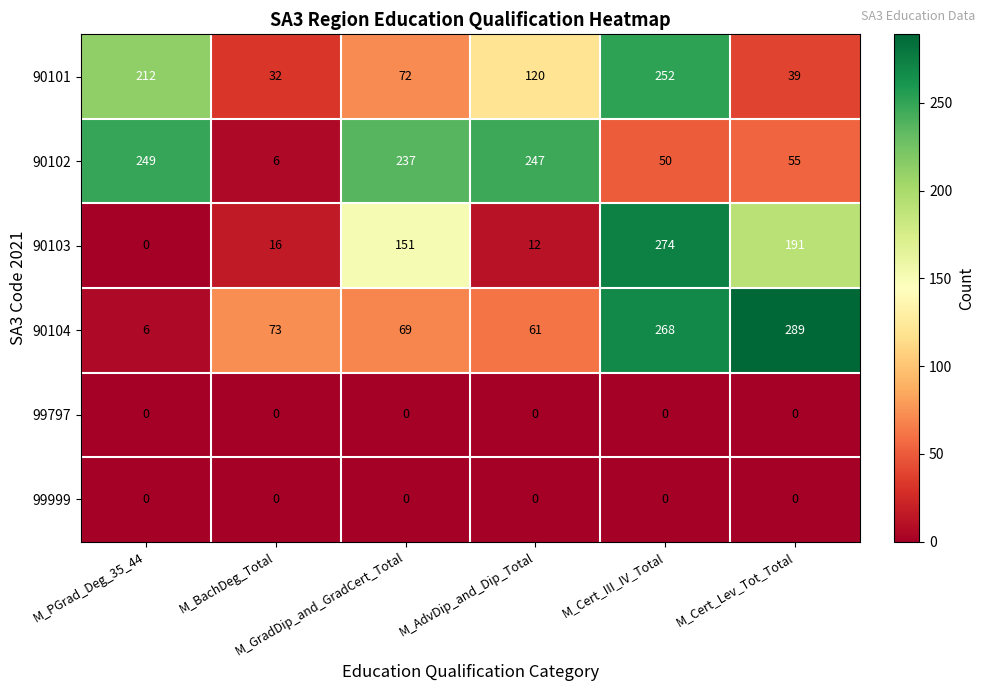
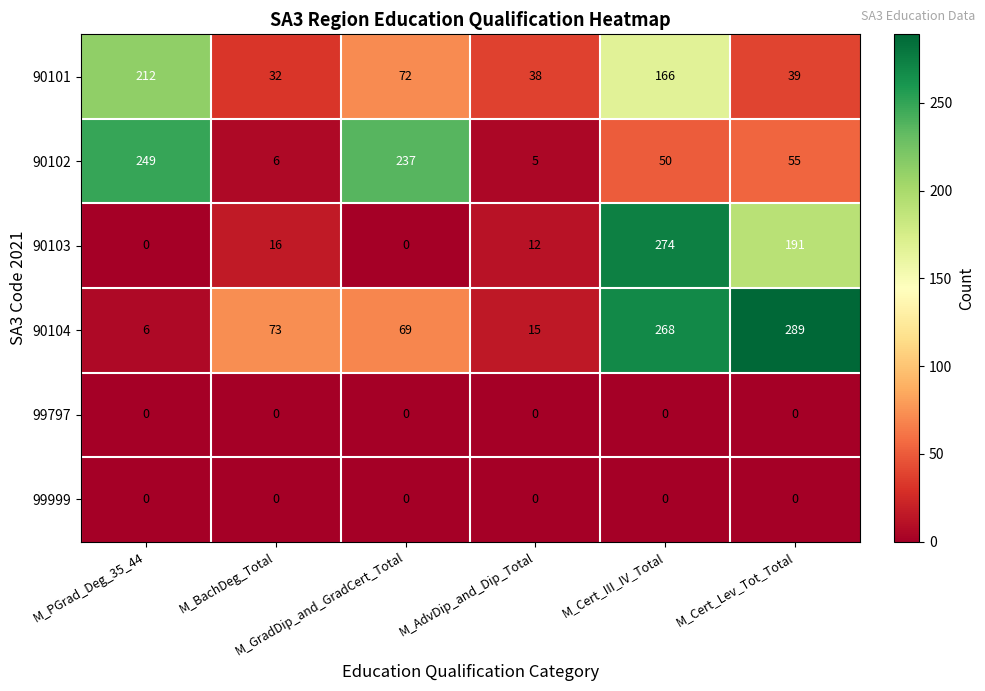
  {
    "90101": {
      "M_PGrad_Deg_35_44": 212,
      "M_BachDeg_Total": 32,
      "M_GradDip_and_GradCert_Total": 72,
-     "M_AdvDip_and_Dip_Total": 120,
-     "M_Cert_III_IV_Total": 252,
+     "M_AdvDip_and_Dip_Total": 38,
+     "M_Cert_III_IV_Total": 166,
      "M_Cert_Lev_Tot_Total": 39
    },
    "90102": {
      "M_PGrad_Deg_35_44": 249,
      "M_BachDeg_Total": 6,
      "M_GradDip_and_GradCert_Total": 237,
-     "M_AdvDip_and_Dip_Total": 247,
+     "M_AdvDip_and_Dip_Total": 5,
      "M_Cert_III_IV_Total": 50,
      "M_Cert_Lev_Tot_Total": 55
    },
    "90103": {
      "M_PGrad_Deg_35_44": 0,
      "M_BachDeg_Total": 16,
-     "M_GradDip_and_GradCert_Total": 151,
+     "M_GradDip_and_GradCert_Total": 0,
      "M_AdvDip_and_Dip_Total": 12,
      "M_Cert_III_IV_Total": 274,
      "M_Cert_Lev_Tot_Total": 191
    },
    "90104": {
      "M_PGrad_Deg_35_44": 6,
      "M_BachDeg_Total": 73,
      "M_GradDip_and_GradCert_Total": 69,
-     "M_AdvDip_and_Dip_Total": 61,
+     "M_AdvDip_and_Dip_Total": 15,
      "M_Cert_III_IV_Total": 268,
      "M_Cert_Lev_Tot_Total": 289
    },
    "99797": {
      "M_PGrad_Deg_35_44": 0,
      "M_BachDeg_Total": 0,
      "M_GradDip_and_GradCert_Total": 0,
      "M_AdvDip_and_Dip_Total": 0,
      "M_Cert_III_IV_Total": 0,
      "M_Cert_Lev_Tot_Total": 0
    },
    "99999": {
      "M_PGrad_Deg_35_44": 0,
      "M_BachDeg_Total": 0,
      "M_GradDip_and_GradCert_Total": 0,
      "M_AdvDip_and_Dip_Total": 0,
      "M_Cert_III_IV_Total": 0,
      "M_Cert_Lev_Tot_Total": 0
    }
  }
